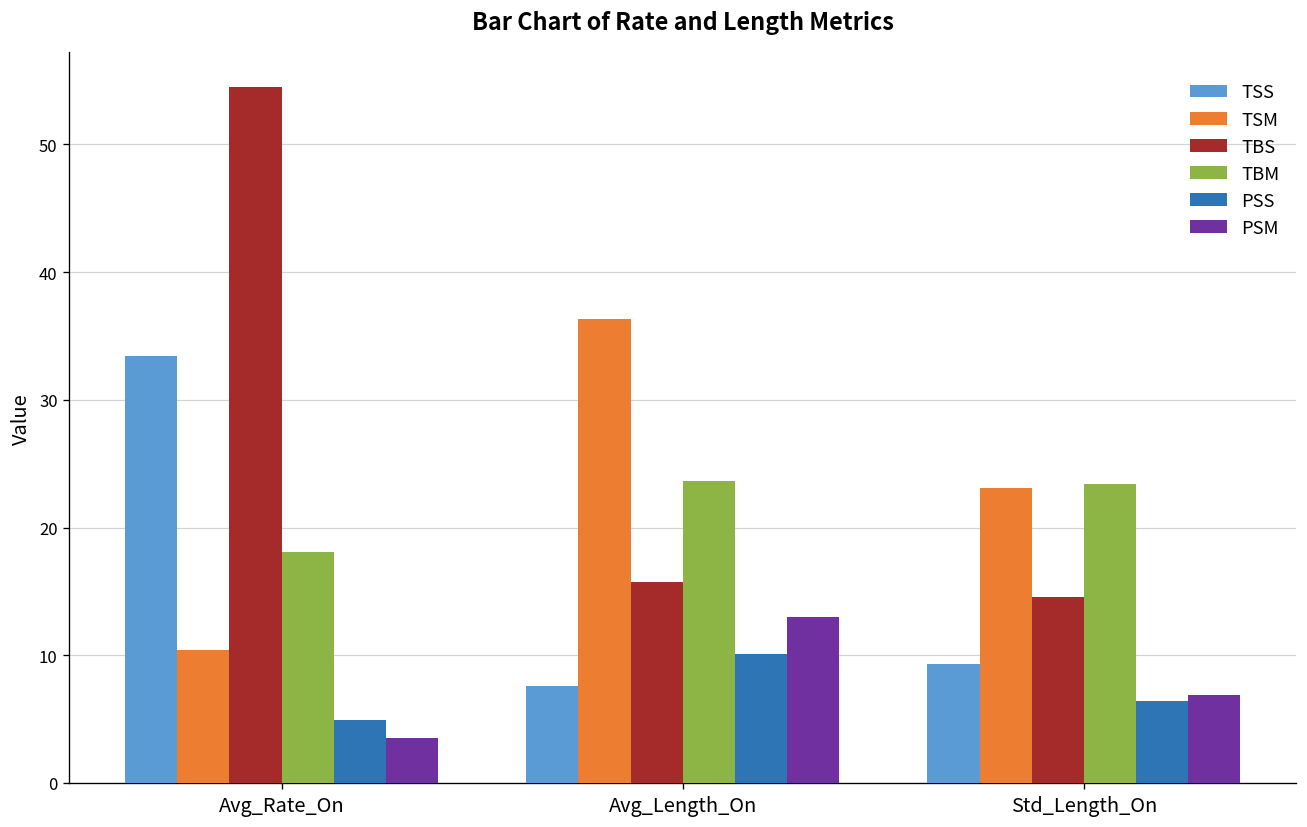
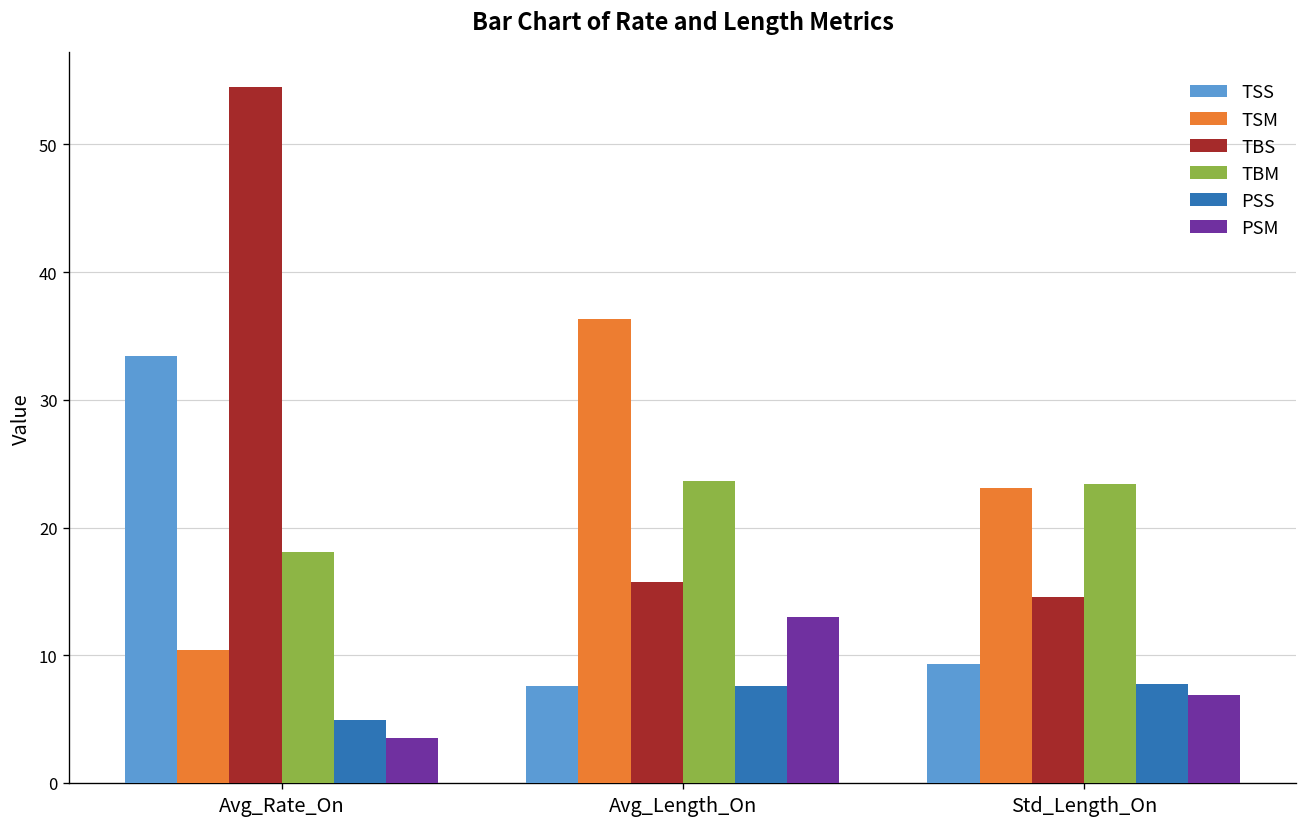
  {
    "TSS": {
      "Avg_Rate_On": 33.4,
      "Avg_Length_On": 7.6,
      "Std_Length_On": 9.3
    },
    "TSM": {
      "Avg_Rate_On": 10.4,
      "Avg_Length_On": 36.3,
      "Std_Length_On": 23.1
    },
    "TBS": {
      "Avg_Rate_On": 54.5,
      "Avg_Length_On": 15.8,
      "Std_Length_On": 14.6
    },
    "TBM": {
      "Avg_Rate_On": 18.1,
      "Avg_Length_On": 23.6,
      "Std_Length_On": 23.4
    },
    "PSS": {
      "Avg_Rate_On": 4.9,
-     "Avg_Length_On": 10.1,
-     "Std_Length_On": 6.4
+     "Avg_Length_On": 7.6,
+     "Std_Length_On": 7.7
    },
    "PSM": {
      "Avg_Rate_On": 3.5,
      "Avg_Length_On": 13.0,
      "Std_Length_On": 6.9
    }
  }
